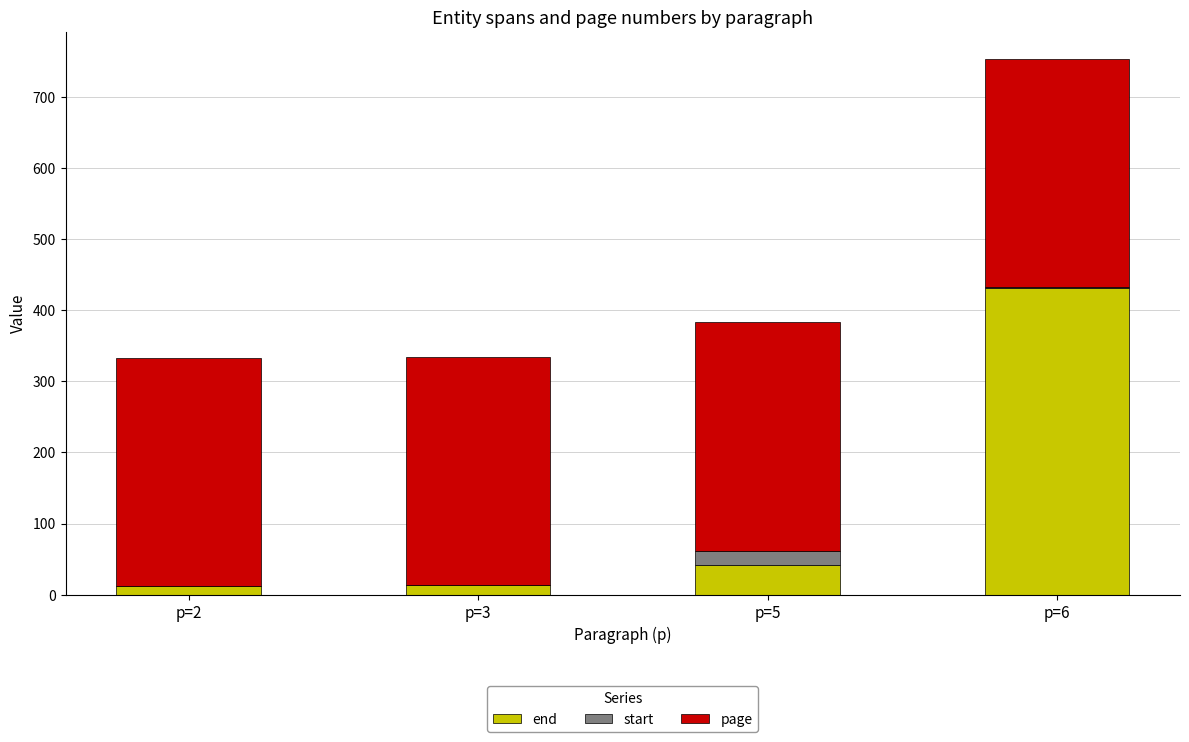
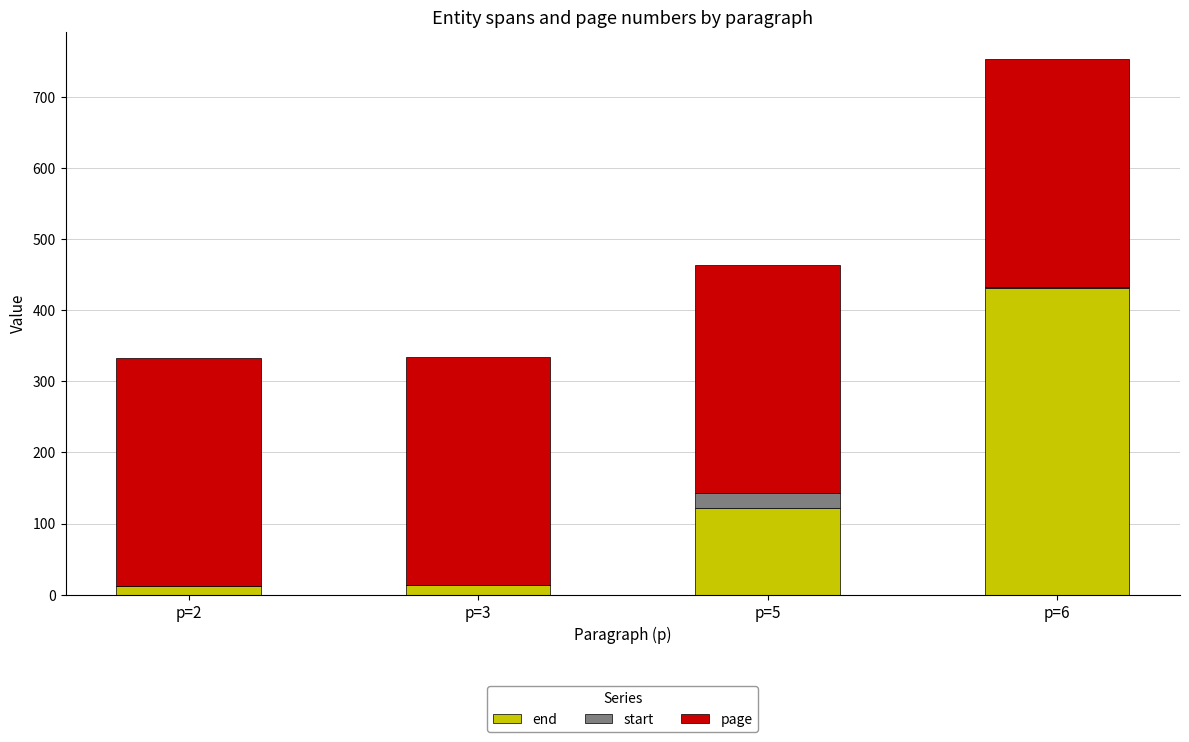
  {
    "end": {
      "p=2": 10,
      "p=3": 10,
-     "p=5": 40,
+     "p=5": 120,
      "p=6": 430
    },
    "start": {
      "p=2": 0,
      "p=3": 0,
      "p=5": 20
    },
    "page": {
      "p=2": 320,
      "p=3": 320,
      "p=5": 320,
      "p=6": 320
    }
  }
